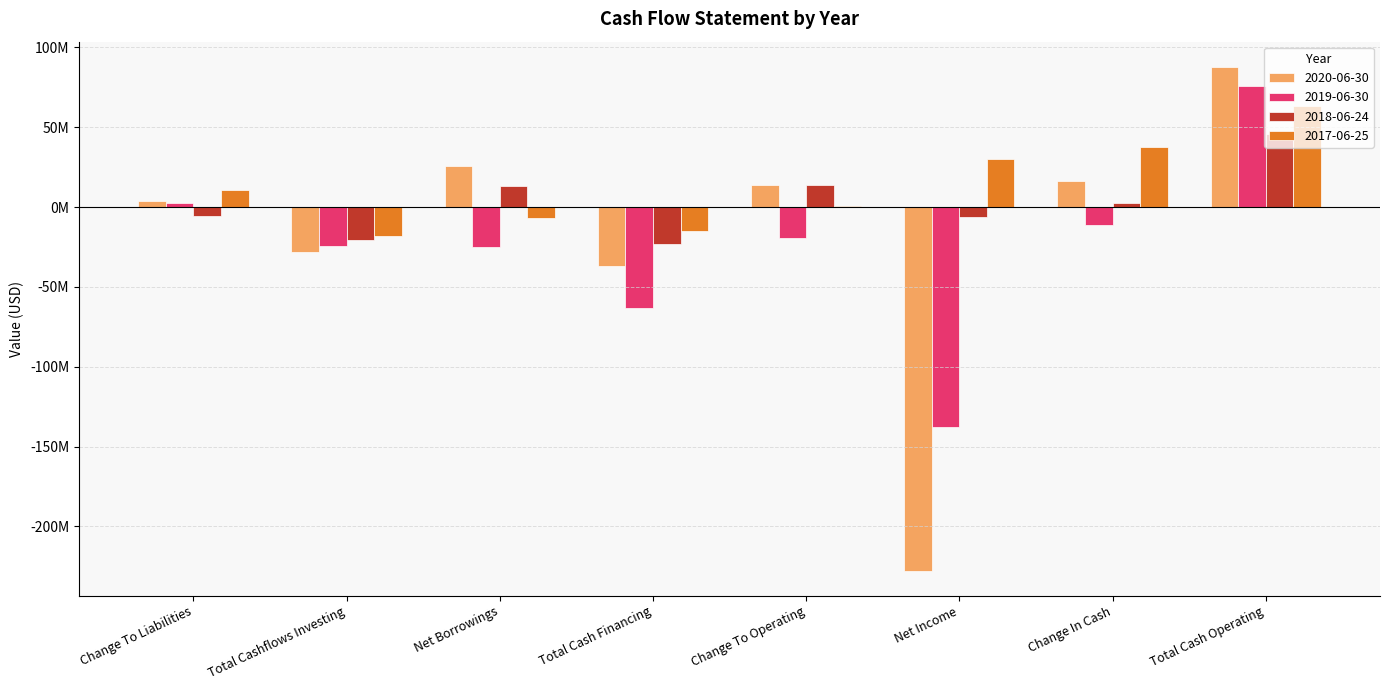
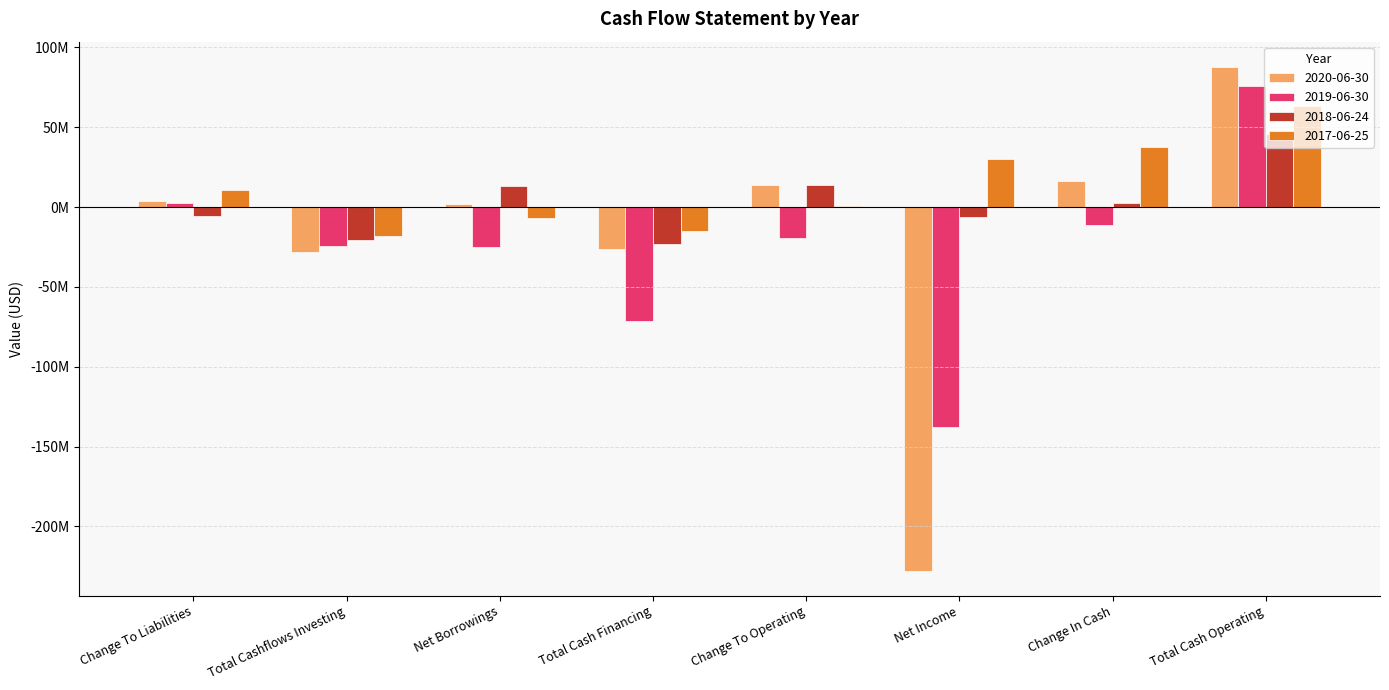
  {
    "2020-06-30": {
      "Change To Liabilities": 4000000,
      "Total Cashflows Investing": -28000000,
-     "Net Borrowings": 26000000,
-     "Total Cash Financing": -37000000,
+     "Net Borrowings": 2000000,
+     "Total Cash Financing": -26000000,
      "Change To Operating": 14000000,
      "Net Income": -228000000,
      "Change In Cash": 16000000,
      "Total Cash Operating": 88000000
    },
    "2019-06-30": {
      "Change To Liabilities": 2000000,
      "Total Cashflows Investing": -24000000,
      "Net Borrowings": -25000000,
-     "Total Cash Financing": -63000000,
+     "Total Cash Financing": -71000000,
      "Change To Operating": -19000000,
      "Net Income": -138000000,
      "Change In Cash": -12000000,
      "Total Cash Operating": 76000000
    },
    "2018-06-24": {
      "Change To Liabilities": -6000000,
      "Total Cashflows Investing": -20000000,
      "Net Borrowings": 13000000,
      "Total Cash Financing": -23000000,
      "Change To Operating": 14000000,
      "Net Income": -6000000,
      "Change In Cash": 3000000
    },
    "2017-06-25": {
      "Change To Liabilities": 11000000,
      "Total Cashflows Investing": -18000000,
      "Net Borrowings": -7000000,
      "Total Cash Financing": -15000000,
      "Net Income": 30000000,
      "Change In Cash": 38000000
    }
  }
